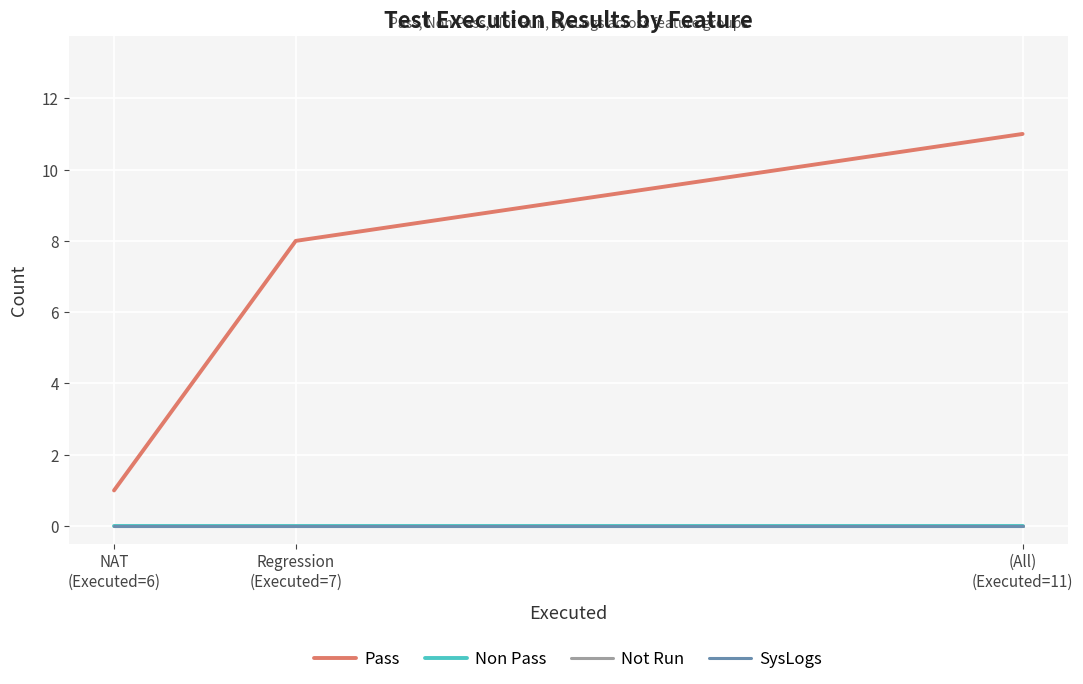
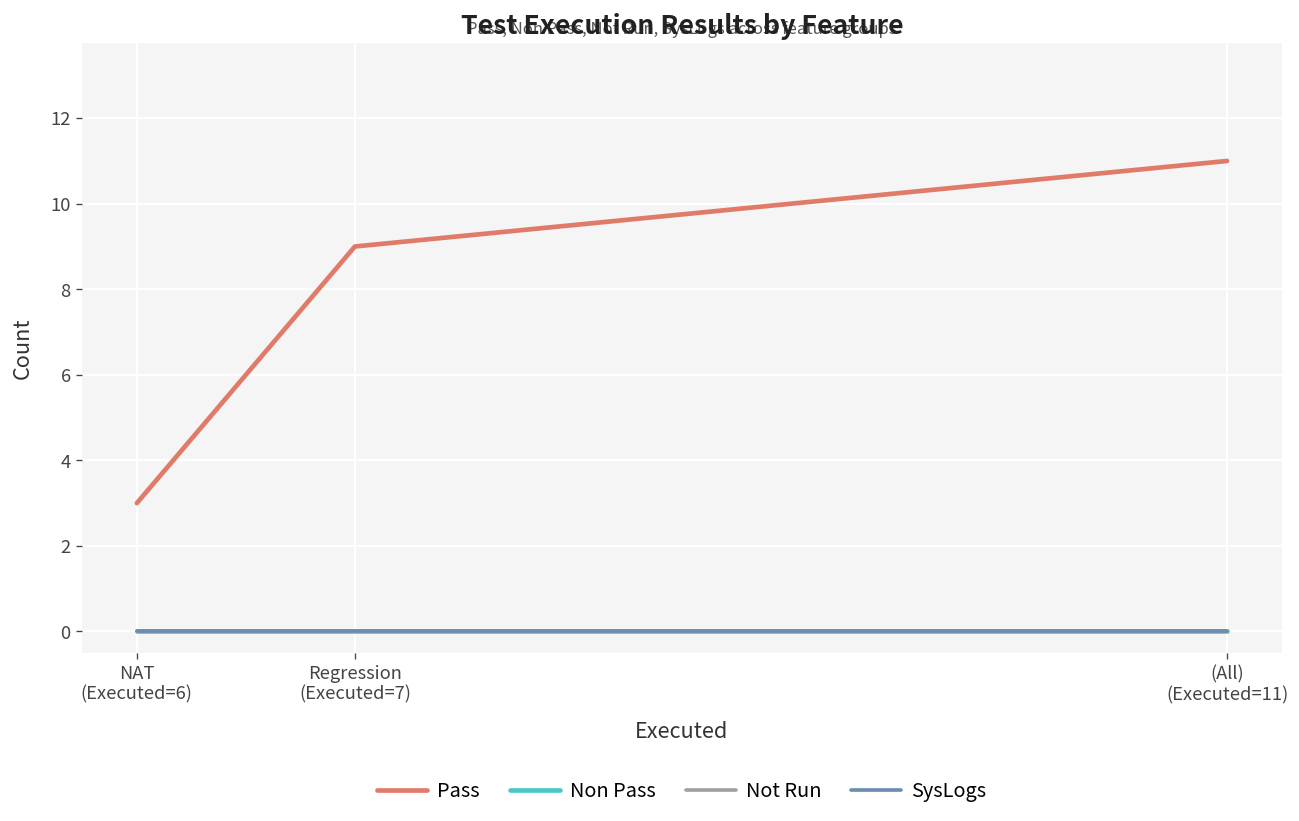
  {
    "Pass": {
-     "NAT (Executed=6)": 1,
-     "Regression (Executed=7)": 8,
+     "NAT (Executed=6)": 3,
+     "Regression (Executed=7)": 9,
      "(All) (Executed=11)": 11
    },
    "SysLogs": {
      "NAT (Executed=6)": 0,
      "Regression (Executed=7)": 0,
      "(All) (Executed=11)": 0
    }
  }
